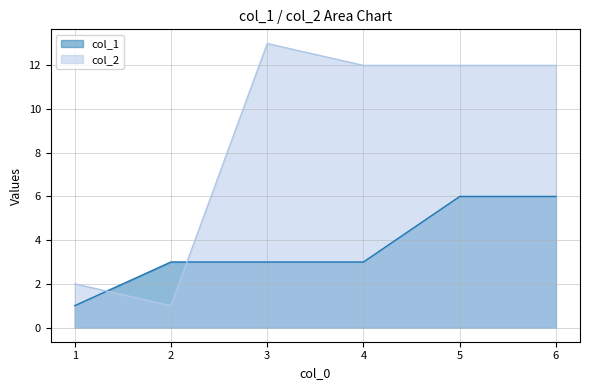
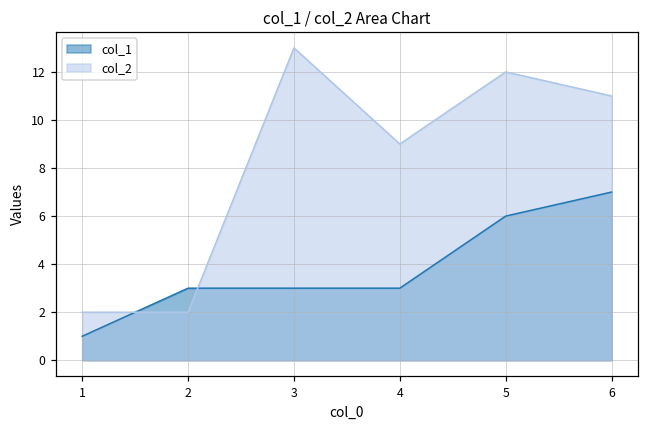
  {
    "col_1": {
      "1": 1,
      "2": 3,
      "3": 3,
      "4": 3,
      "5": 6,
-     "6": 6
+     "6": 7
    },
    "col_2": {
      "1": 2,
-     "2": 1,
+     "2": 2,
      "3": 13,
-     "4": 12,
+     "4": 9,
      "5": 12,
-     "6": 12
+     "6": 11
    }
  }
